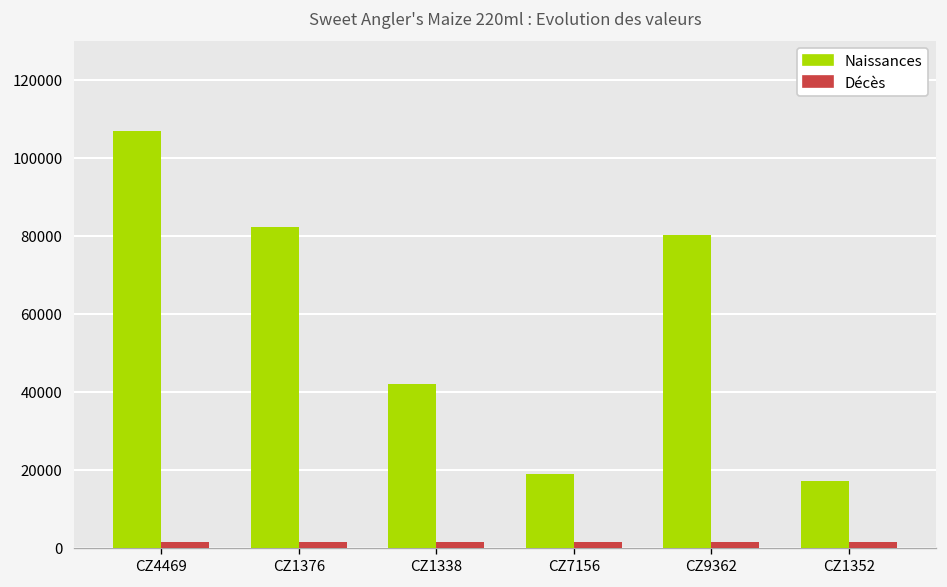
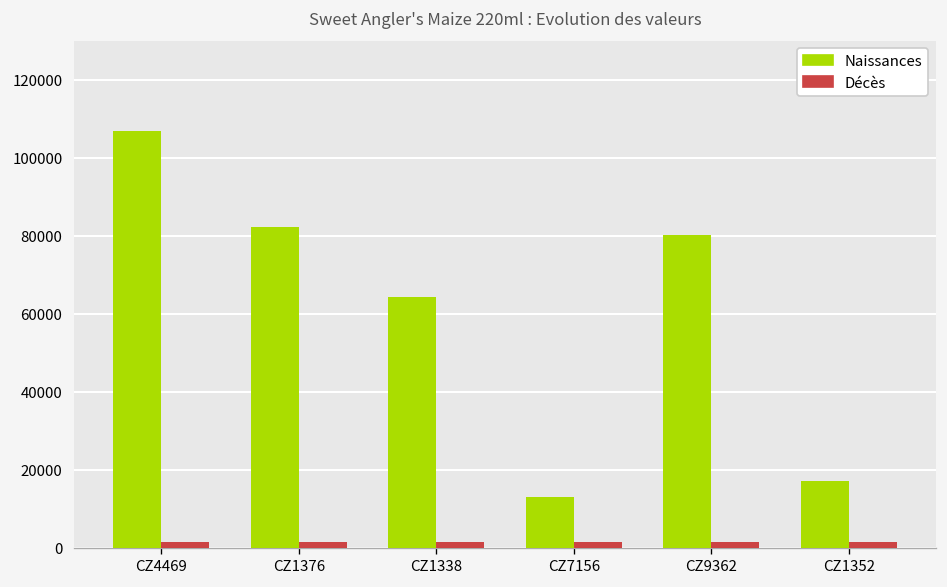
  {
    "Naissances": {
      "CZ4469": 107000,
      "CZ1376": 82000,
-     "CZ1338": 42000,
-     "CZ7156": 19000,
+     "CZ1338": 64000,
+     "CZ7156": 13000,
      "CZ9362": 80000,
      "CZ1352": 17000
    },
    "Décès": {
      "CZ4469": 2000,
      "CZ1376": 2000,
      "CZ1338": 2000,
      "CZ7156": 2000,
      "CZ9362": 2000,
      "CZ1352": 2000
    }
  }
